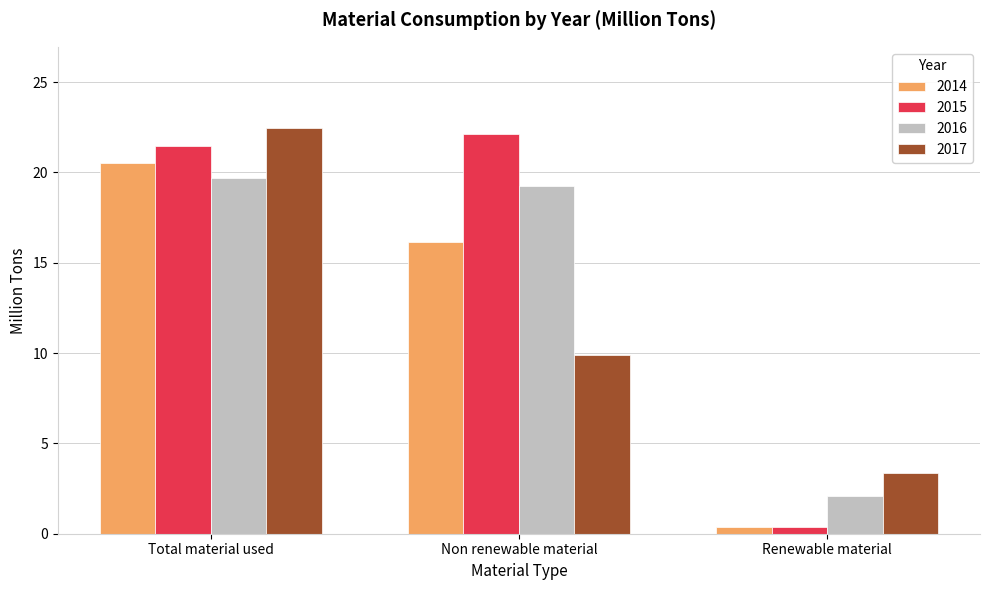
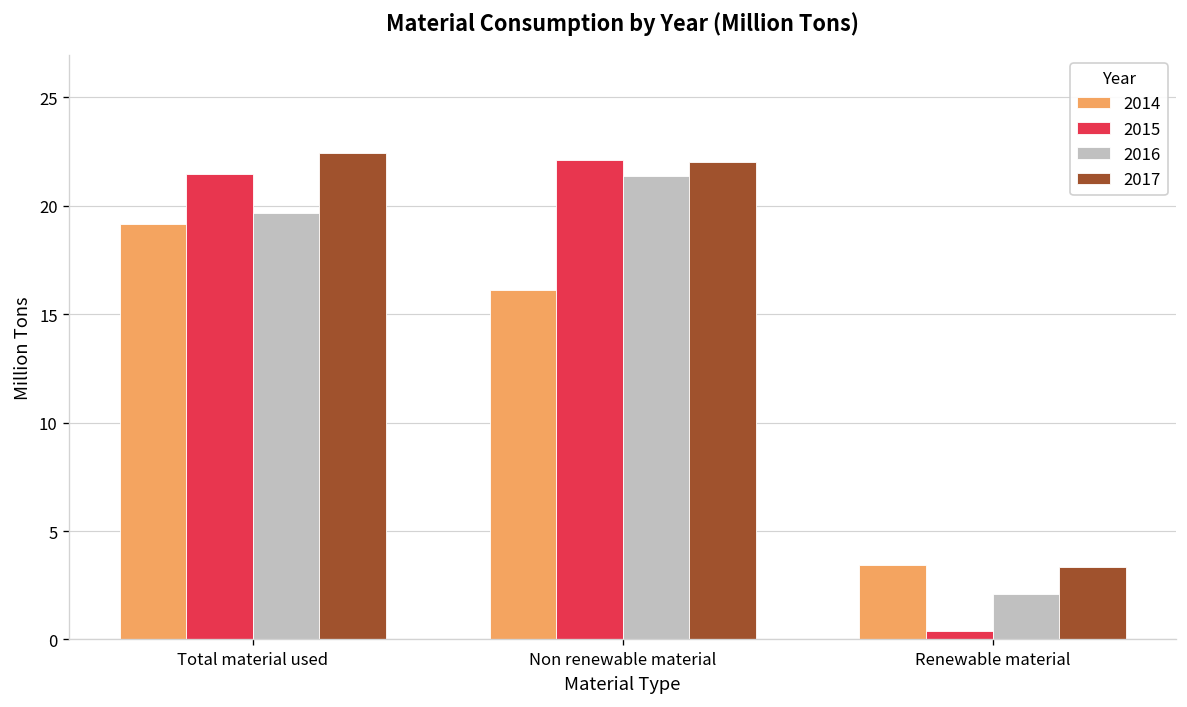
  {
    "2014": {
-     "Total material used": 20.5,
+     "Total material used": 19.2,
      "Non renewable material": 16.1,
-     "Renewable material": 0.4
+     "Renewable material": 3.4
    },
    "2015": {
      "Total material used": 21.5,
      "Non renewable material": 22.1,
      "Renewable material": 0.4
    },
    "2016": {
      "Total material used": 19.7,
-     "Non renewable material": 19.3,
+     "Non renewable material": 21.4,
      "Renewable material": 2.1
    },
    "2017": {
      "Total material used": 22.5,
-     "Non renewable material": 9.9,
+     "Non renewable material": 22.0,
      "Renewable material": 3.4
    }
  }
